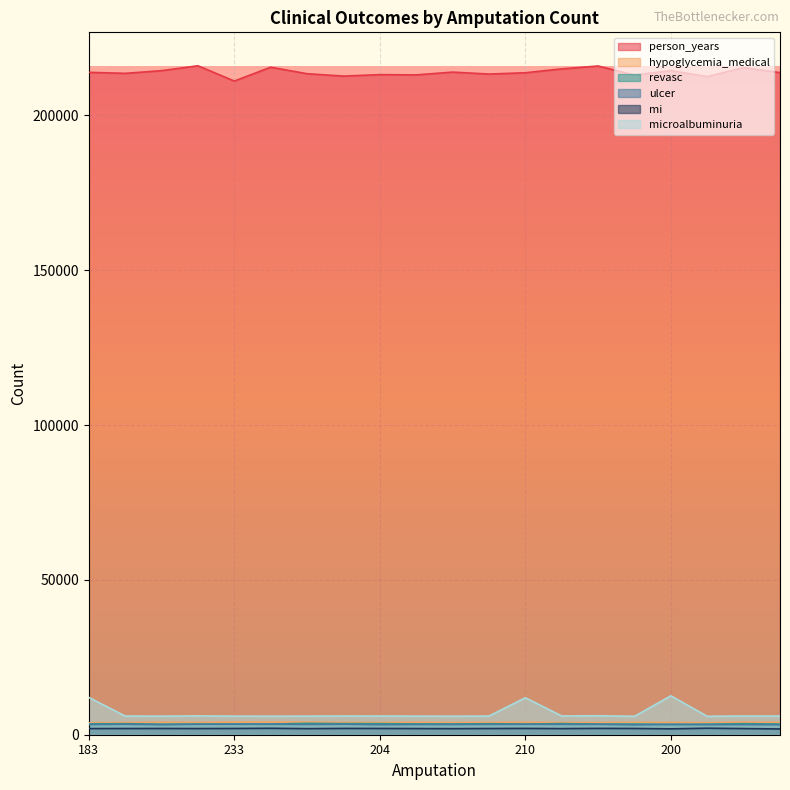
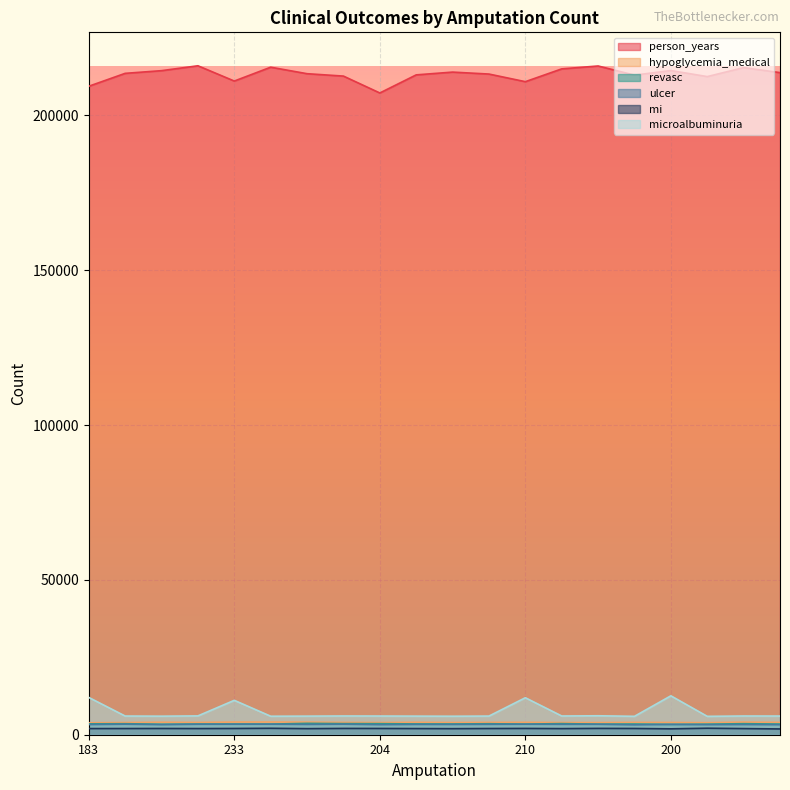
  {
    "person_years": {
-     "183": 214000,
+     "183": 209000,
      "233": 211000,
-     "204": 213000,
-     "210": 214000
+     "204": 207000,
+     "210": 211000
    },
    "mi": {
      "183": 2000,
      "233": 2000,
      "204": 2000,
      "210": 2000,
      "200": 2000
    },
    "microalbuminuria": {
      "183": 12000,
-     "233": 6000,
+     "233": 11000,
      "204": 6000,
      "210": 12000,
      "200": 13000
    }
  }
